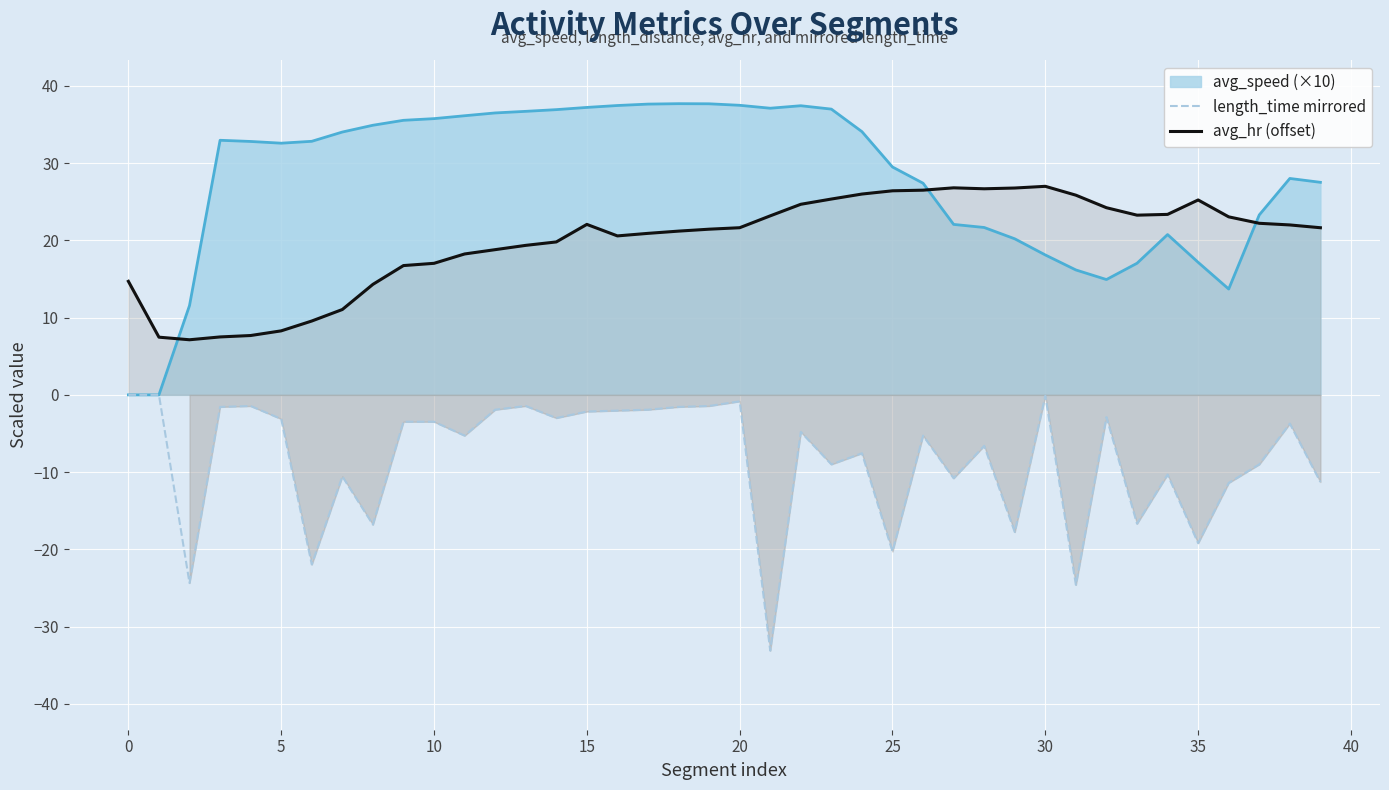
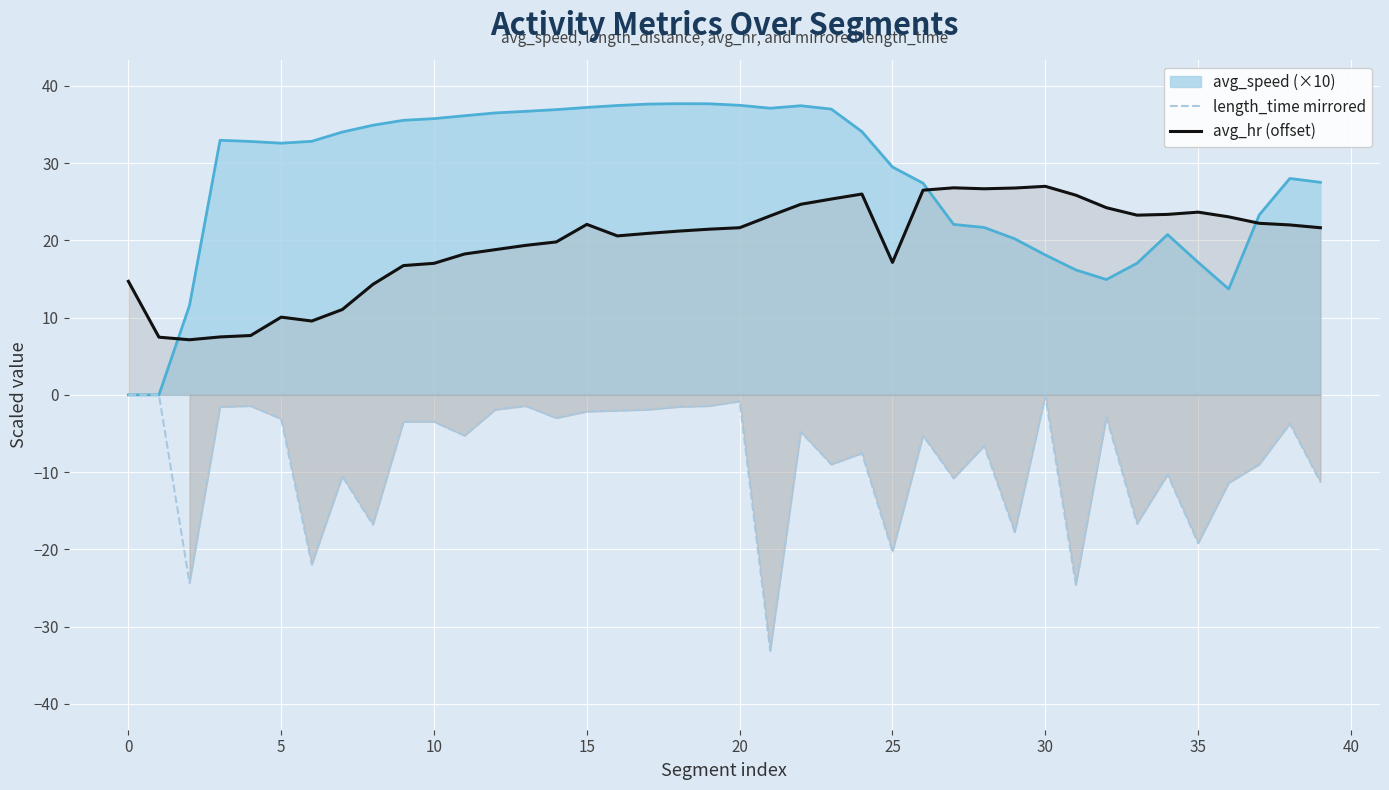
  {
    "avg_hr (offset)": {
      "0": 15,
-     "5": 8,
+     "5": 10,
      "10": 17,
      "15": 22,
      "20": 22,
-     "25": 26,
+     "25": 17,
      "30": 27,
-     "35": 25
+     "35": 24
    }
  }
